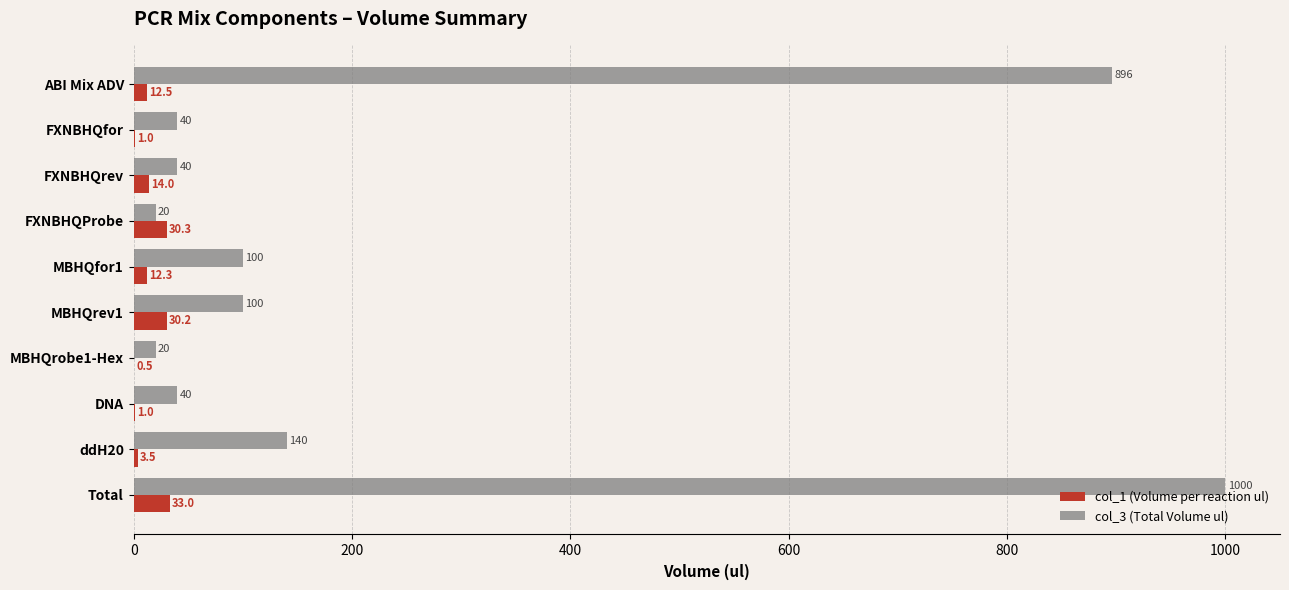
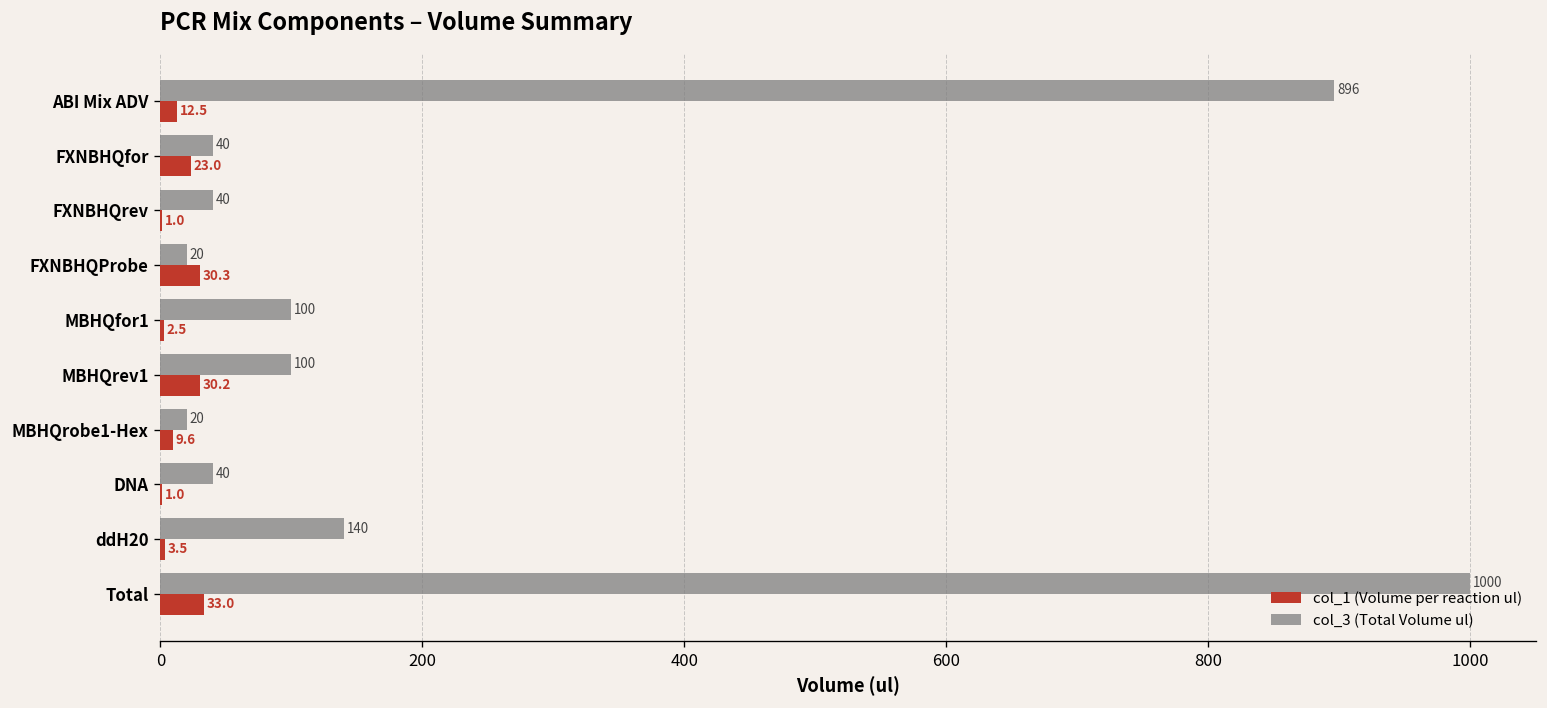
  {
    "col_1 (Volume per reaction ul)": {
      "ABI Mix ADV": 12.5,
-     "FXNBHQfor": 1.0,
-     "FXNBHQrev": 14.0,
+     "FXNBHQfor": 23.0,
+     "FXNBHQrev": 1.0,
      "FXNBHQProbe": 30.3,
-     "MBHQfor1": 12.3,
+     "MBHQfor1": 2.5,
      "MBHQrev1": 30.2,
-     "MBHQrobe1-Hex": 0.5,
+     "MBHQrobe1-Hex": 9.6,
      "DNA": 1.0,
      "ddH20": 3.5,
      "Total": 33.0
    },
    "col_3 (Total Volume ul)": {
      "ABI Mix ADV": 896,
      "FXNBHQfor": 40,
      "FXNBHQrev": 40,
      "FXNBHQProbe": 20,
      "MBHQfor1": 100,
      "MBHQrev1": 100,
      "MBHQrobe1-Hex": 20,
      "DNA": 40,
      "ddH20": 140,
      "Total": 1000
    }
  }
